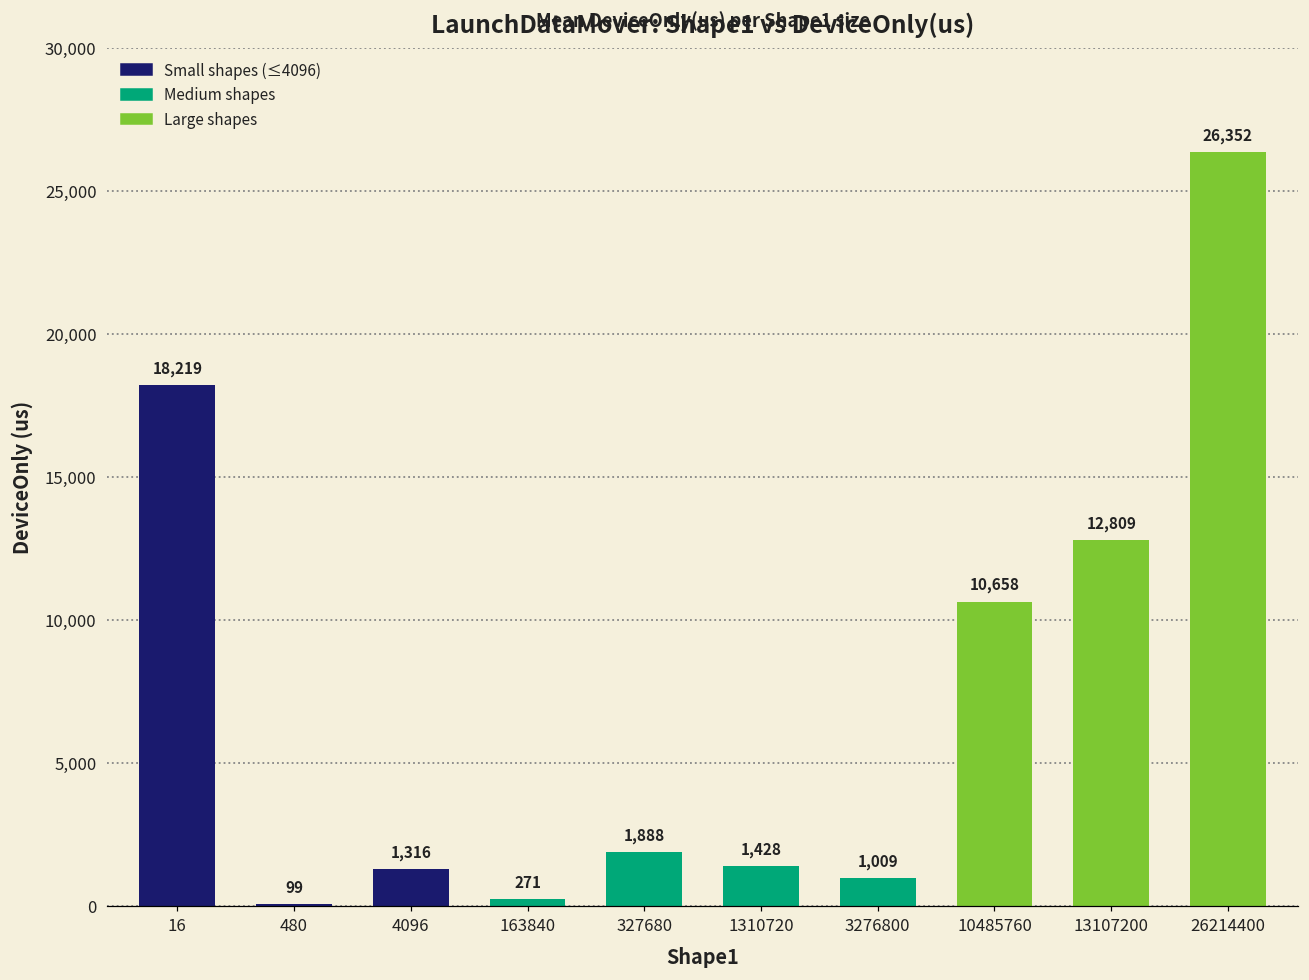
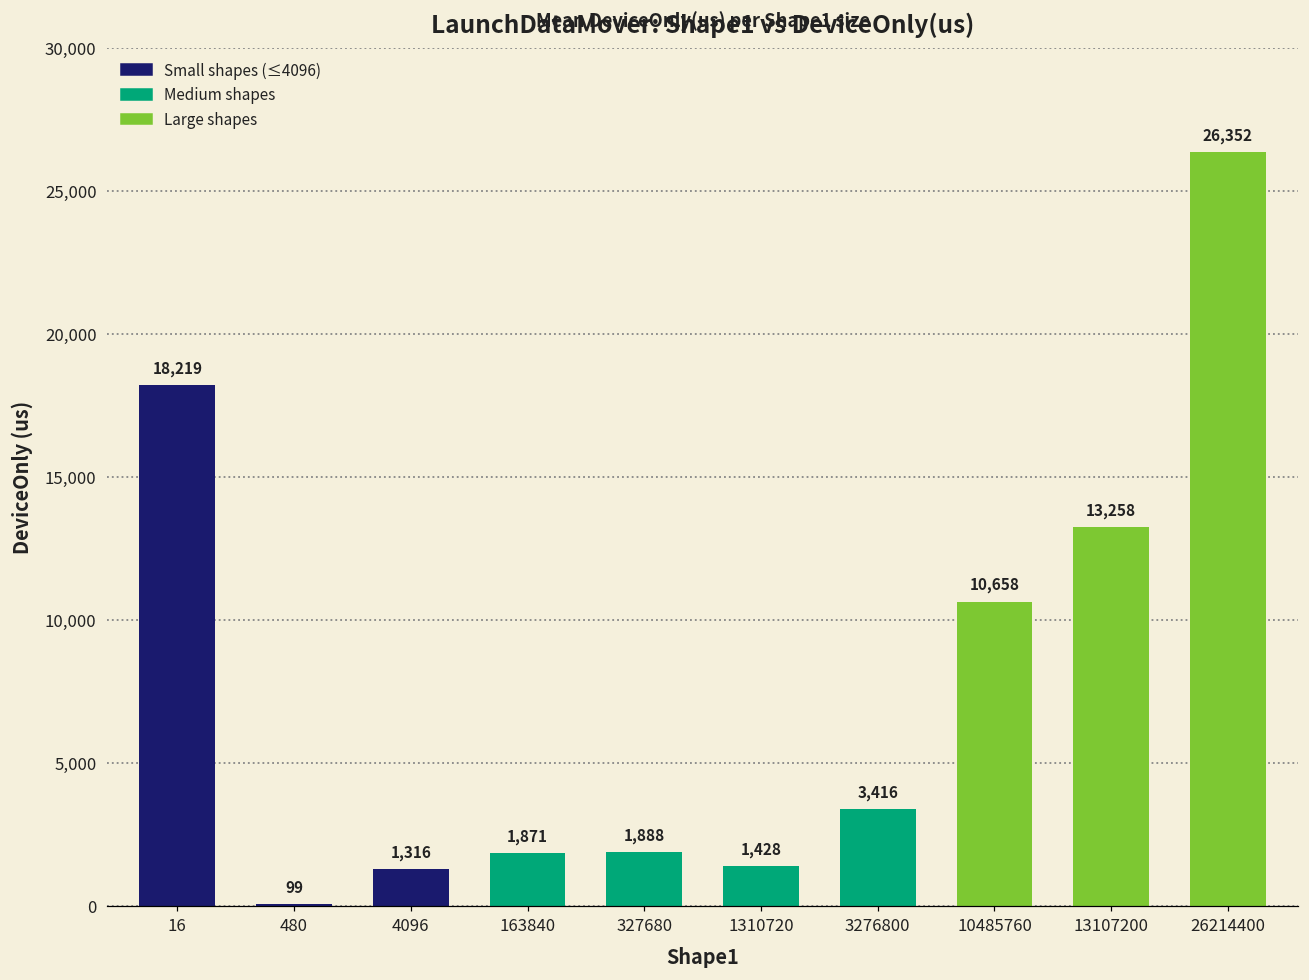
  {
    "16": "18,219",
    "480": "99",
    "4096": "1,316",
-   "163840": "271",
+   "163840": "1,871",
    "327680": "1,888",
    "1310720": "1,428",
-   "3276800": "1,009",
+   "3276800": "3,416",
    "10485760": "10,658",
-   "13107200": "12,809",
+   "13107200": "13,258",
    "26214400": "26,352"
  }
